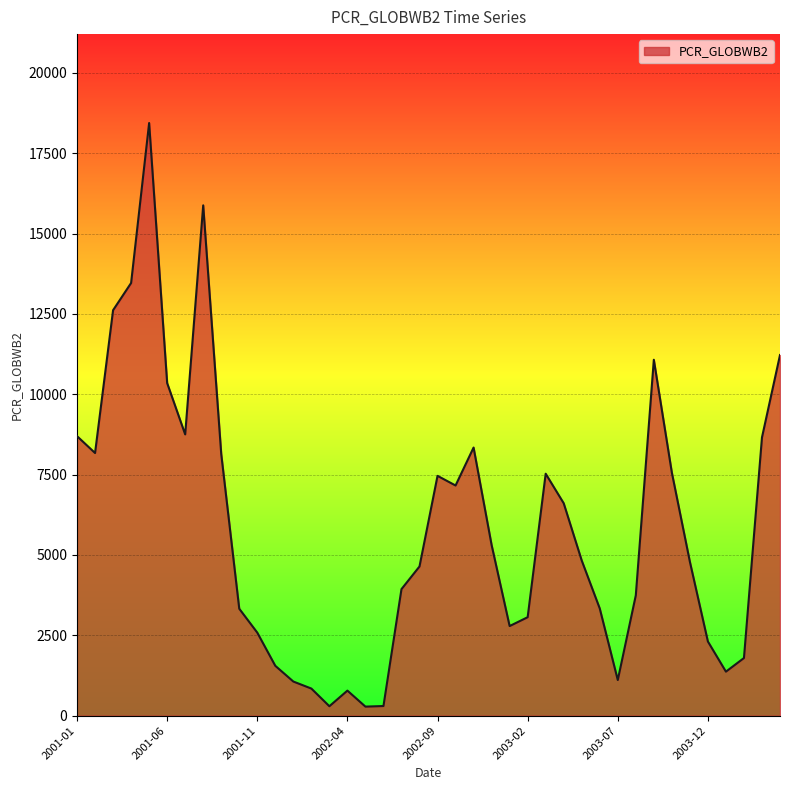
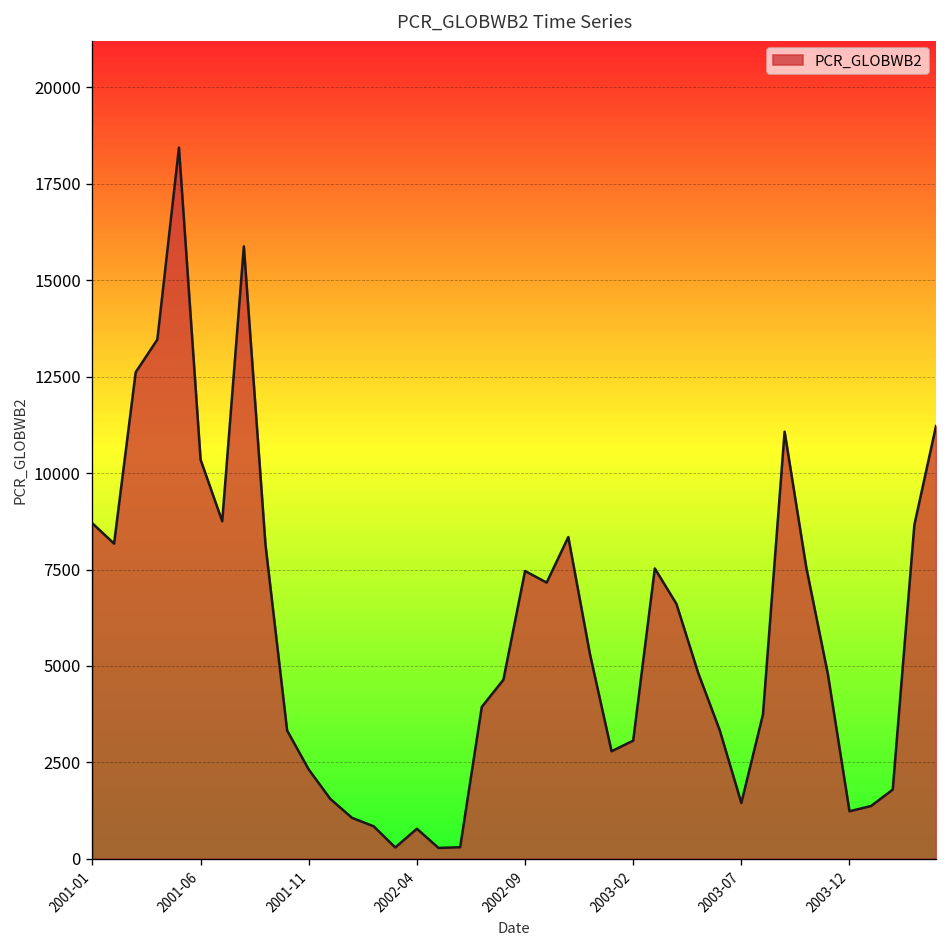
  {
    "2001-01": 8700,
    "2001-06": 10300,
-   "2001-11": 2600,
+   "2001-11": 2300,
    "2002-04": 800,
    "2002-09": 7500,
    "2003-02": 3100,
-   "2003-07": 1100,
-   "2003-12": 2300
+   "2003-07": 1400,
+   "2003-12": 1200
  }
